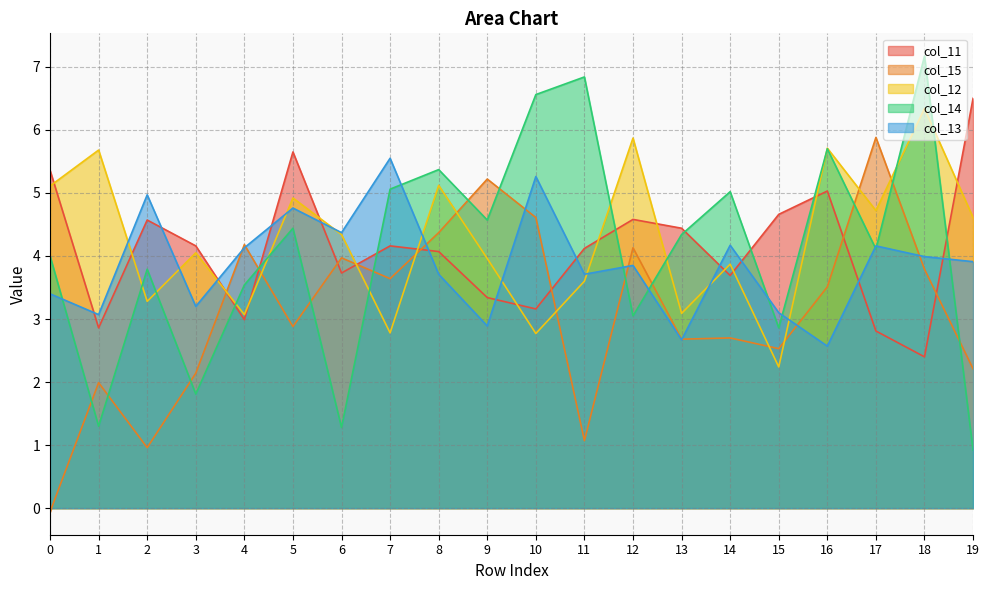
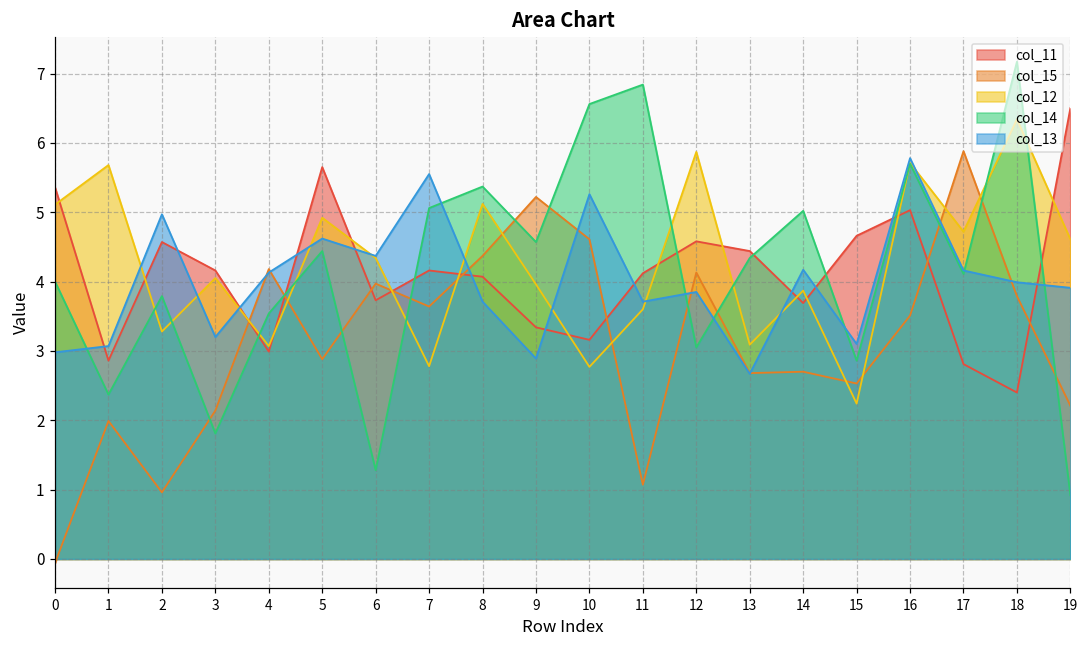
  {
    "col_12": {
      "0": 5.1,
      "1": 5.7,
      "2": 3.3,
      "3": 4.1,
      "4": 3.1,
      "5": 4.9,
      "7": 2.8,
      "8": 5.1,
      "9": 4.0,
      "10": 2.8,
      "11": 3.6,
      "12": 5.9,
      "13": 3.1,
      "14": 3.9,
      "15": 2.2,
      "17": 4.7,
      "19": 4.6
    },
    "col_14": {
      "0": 4.0,
-     "1": 1.3,
+     "1": 2.4,
      "2": 3.8,
      "3": 1.8,
      "4": 3.5,
      "5": 4.4,
      "6": 1.3,
      "7": 5.1,
      "8": 5.4,
      "9": 4.6,
      "10": 6.6,
      "11": 6.8,
      "12": 3.1,
      "13": 4.3,
      "14": 5.0,
      "15": 2.9,
      "17": 4.1,
      "19": 0.9
    },
    "col_13": {
-     "0": 3.4,
+     "0": 3.0,
      "1": 3.1,
      "2": 5.0,
      "3": 3.2,
      "4": 4.1,
-     "5": 4.8,
+     "5": 4.6,
      "7": 5.6,
      "8": 3.7,
      "9": 2.9,
      "10": 5.3,
      "11": 3.7,
      "12": 3.9,
      "14": 4.2,
      "15": 3.1,
-     "16": 2.6,
+     "16": 5.8,
      "17": 4.2,
      "18": 4.0,
      "19": 3.9
    }
  }
